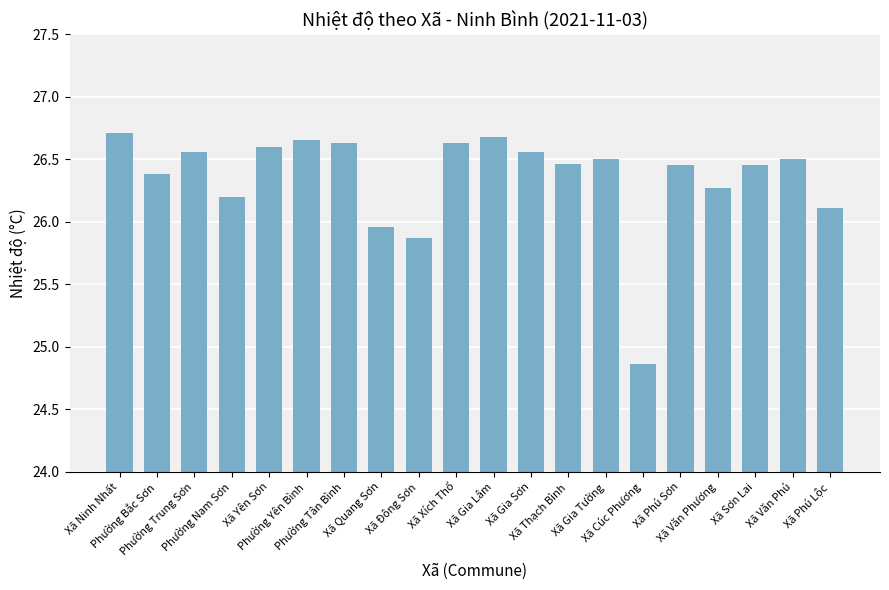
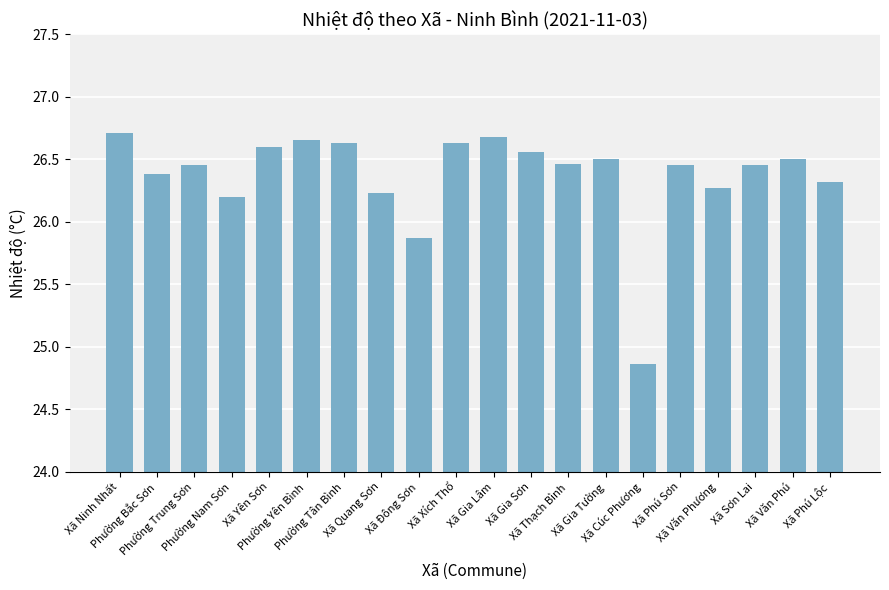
  {
    "Xã Ninh Nhất": 26.71,
    "Phường Bắc Sơn": 26.38,
-   "Phường Trung Sơn": 26.56,
+   "Phường Trung Sơn": 26.45,
    "Phường Nam Sơn": 26.20,
    "Xã Yên Sơn": 26.60,
    "Phường Yên Bình": 26.65,
    "Phường Tân Bình": 26.63,
-   "Xã Quang Sơn": 25.96,
+   "Xã Quang Sơn": 26.23,
    "Xã Đông Sơn": 25.87,
    "Xã Xích Thổ": 26.63,
    "Xã Gia Lâm": 26.68,
    "Xã Gia Sơn": 26.56,
    "Xã Thạch Bình": 26.46,
    "Xã Gia Tường": 26.50,
    "Xã Cúc Phương": 24.86,
    "Xã Phú Sơn": 26.45,
    "Xã Văn Phương": 26.27,
    "Xã Sơn Lai": 26.45,
    "Xã Văn Phú": 26.50,
-   "Xã Phú Lộc": 26.11
+   "Xã Phú Lộc": 26.32
  }
